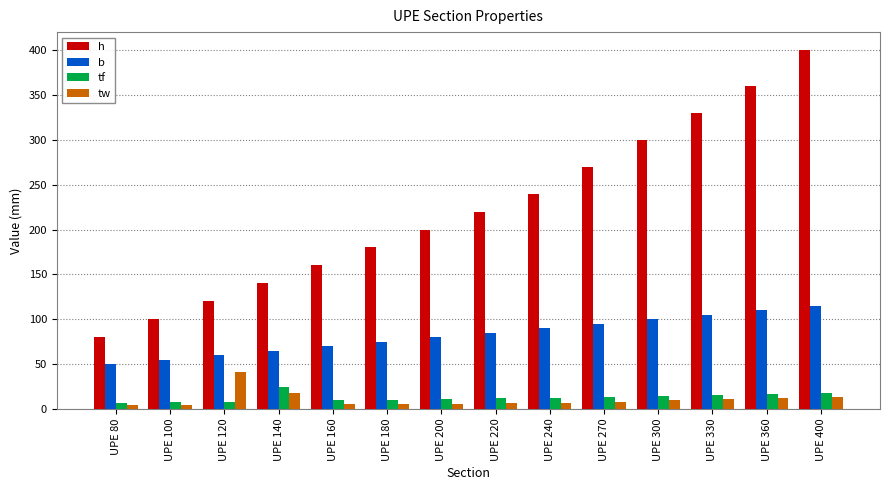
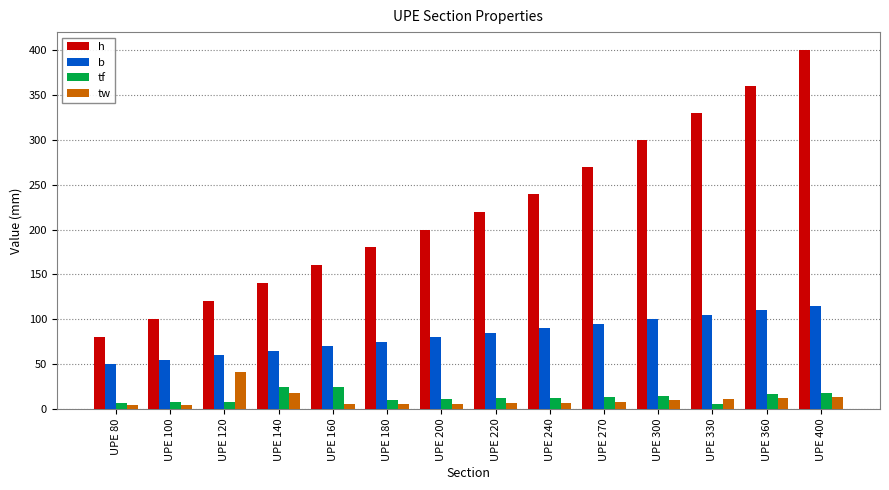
  {
    "h": {
      "UPE 80": 80,
      "UPE 100": 100,
      "UPE 120": 120,
      "UPE 140": 140,
      "UPE 160": 160,
      "UPE 180": 180,
      "UPE 200": 200,
      "UPE 220": 220,
      "UPE 240": 240,
      "UPE 270": 270,
      "UPE 300": 300,
      "UPE 330": 330,
      "UPE 360": 360,
      "UPE 400": 400
    },
    "b": {
      "UPE 80": 50,
      "UPE 100": 60,
      "UPE 120": 60,
      "UPE 140": 70,
      "UPE 160": 70,
      "UPE 180": 80,
      "UPE 200": 80,
      "UPE 220": 90,
      "UPE 240": 90,
      "UPE 270": 100,
      "UPE 300": 100,
      "UPE 330": 110,
      "UPE 360": 110,
      "UPE 400": 120
    },
    "tf": {
      "UPE 80": 10,
      "UPE 100": 10,
      "UPE 120": 10,
      "UPE 140": 30,
-     "UPE 160": 10,
+     "UPE 160": 20,
      "UPE 180": 10,
      "UPE 200": 10,
      "UPE 220": 10,
      "UPE 240": 10,
      "UPE 270": 10,
      "UPE 300": 20,
-     "UPE 330": 20,
+     "UPE 330": 10,
      "UPE 360": 20,
      "UPE 400": 20
    },
    "tw": {
      "UPE 80": 0,
      "UPE 100": 0,
      "UPE 120": 40,
      "UPE 140": 20,
      "UPE 160": 10,
      "UPE 180": 10,
      "UPE 200": 10,
      "UPE 220": 10,
      "UPE 240": 10,
      "UPE 270": 10,
      "UPE 300": 10,
      "UPE 330": 10,
      "UPE 360": 10,
      "UPE 400": 10
    }
  }
